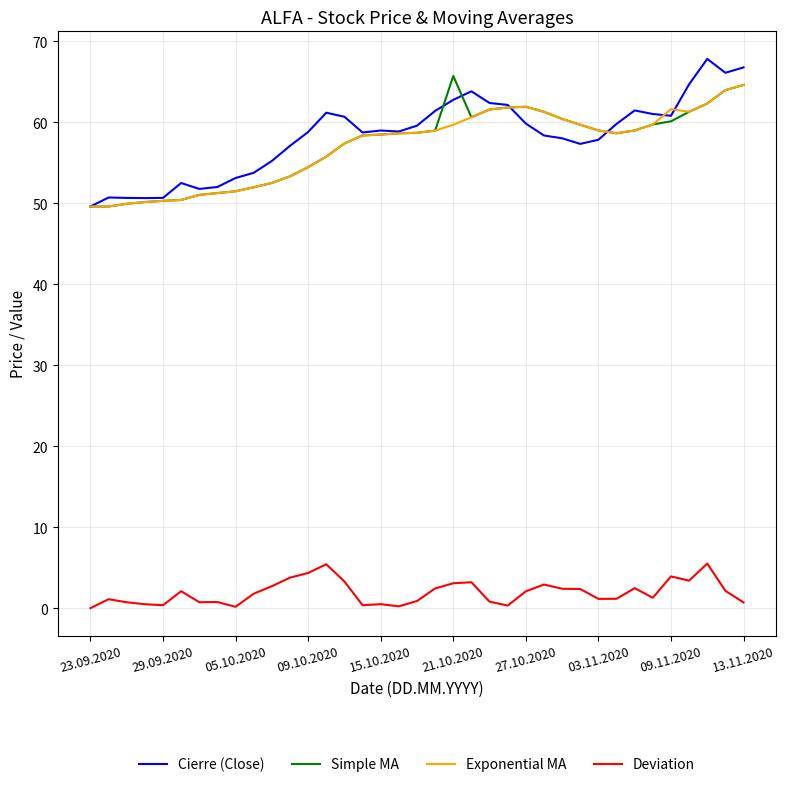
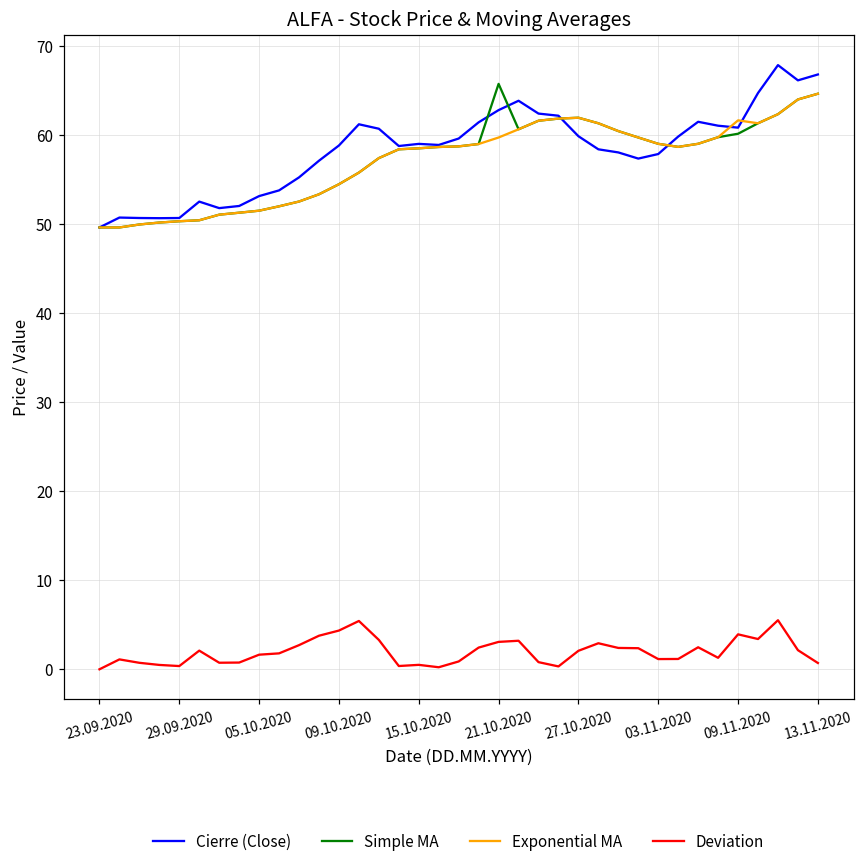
  {
    "Cierre (Close)": {
      "29.09.2020": 51,
      "05.10.2020": 53,
      "09.10.2020": 59,
      "15.10.2020": 59,
      "21.10.2020": 63,
      "27.10.2020": 60,
      "03.11.2020": 58,
      "09.11.2020": 61,
      "13.11.2020": 67
    },
    "Simple MA": {
      "21.10.2020": 66,
      "09.11.2020": 60
    },
    "Exponential MA": {
      "21.10.2020": 60,
      "09.11.2020": 62
    },
    "Deviation": {
      "23.09.2020": 0,
      "29.09.2020": 0,
-     "05.10.2020": 0,
+     "05.10.2020": 2,
      "09.10.2020": 4,
      "15.10.2020": 0,
      "21.10.2020": 3,
      "27.10.2020": 2,
      "03.11.2020": 1,
      "09.11.2020": 4,
      "13.11.2020": 1
    }
  }
